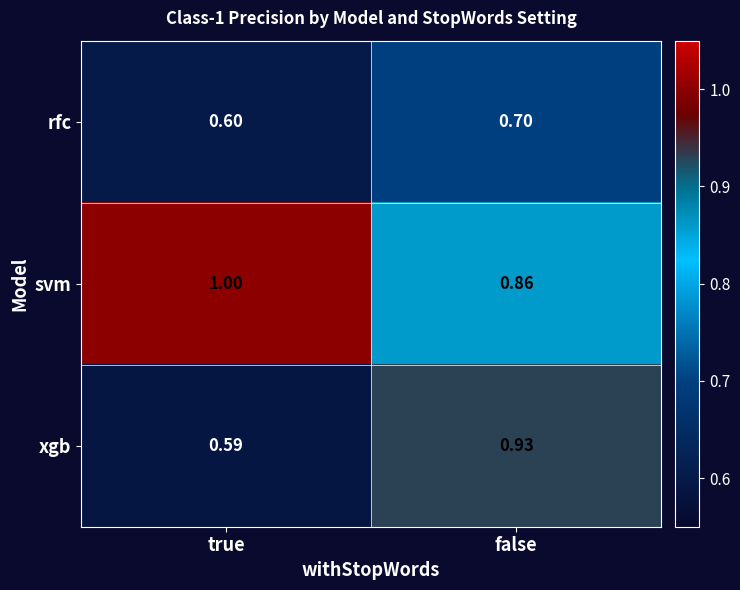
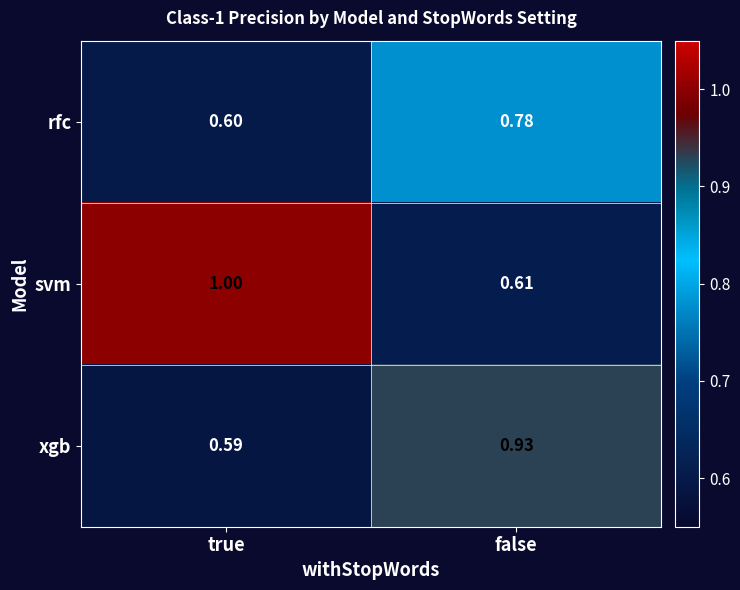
  {
    "rfc": {
      "true": 0.60,
-     "false": 0.70
+     "false": 0.78
    },
    "svm": {
      "true": 1.00,
-     "false": 0.86
+     "false": 0.61
    },
    "xgb": {
      "true": 0.59,
      "false": 0.93
    }
  }
